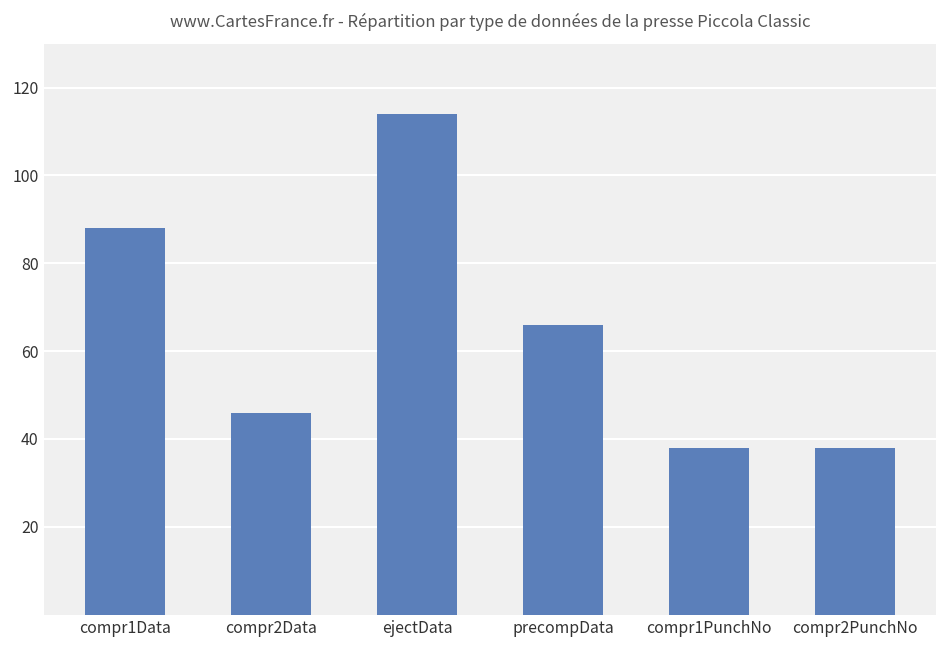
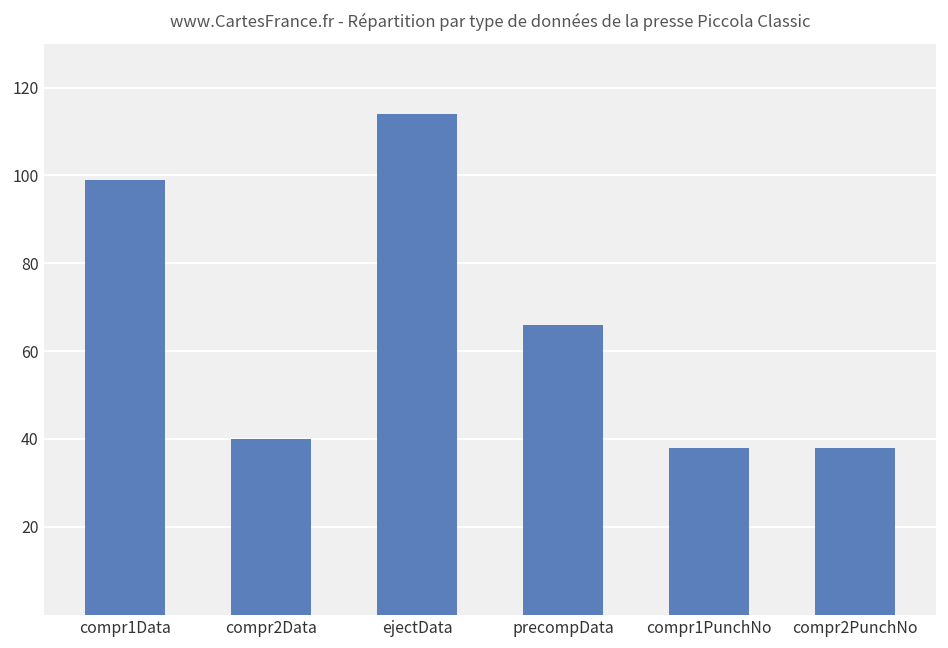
  {
-   "compr1Data": 88,
-   "compr2Data": 46,
+   "compr1Data": 99,
+   "compr2Data": 40,
    "ejectData": 114,
    "precompData": 66,
    "compr1PunchNo": 38,
    "compr2PunchNo": 38
  }
